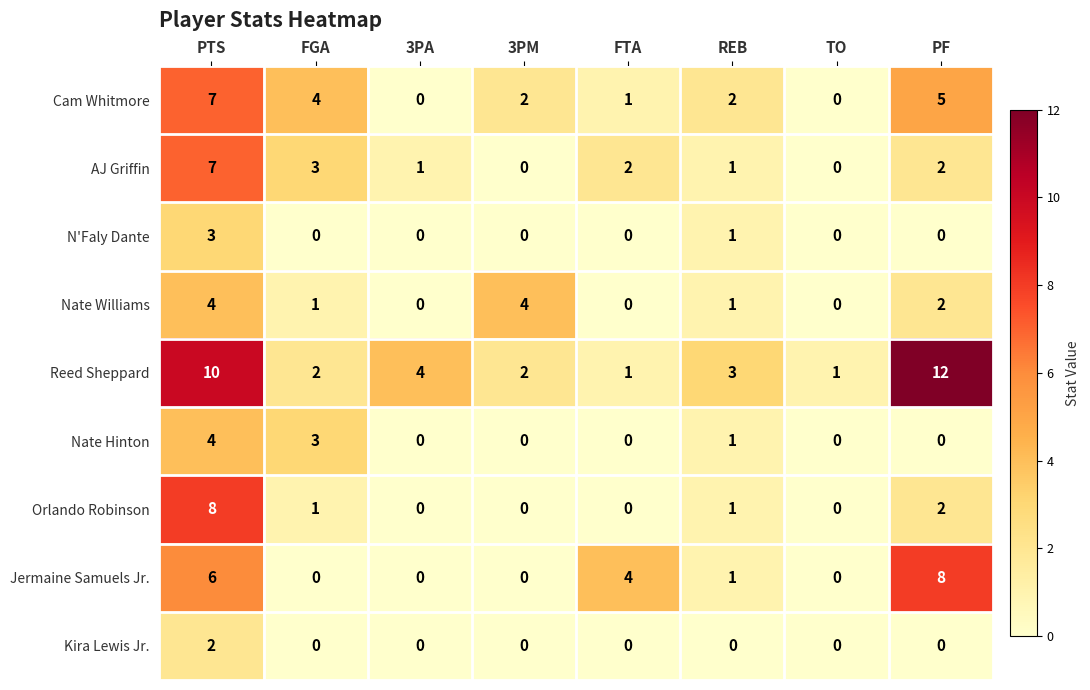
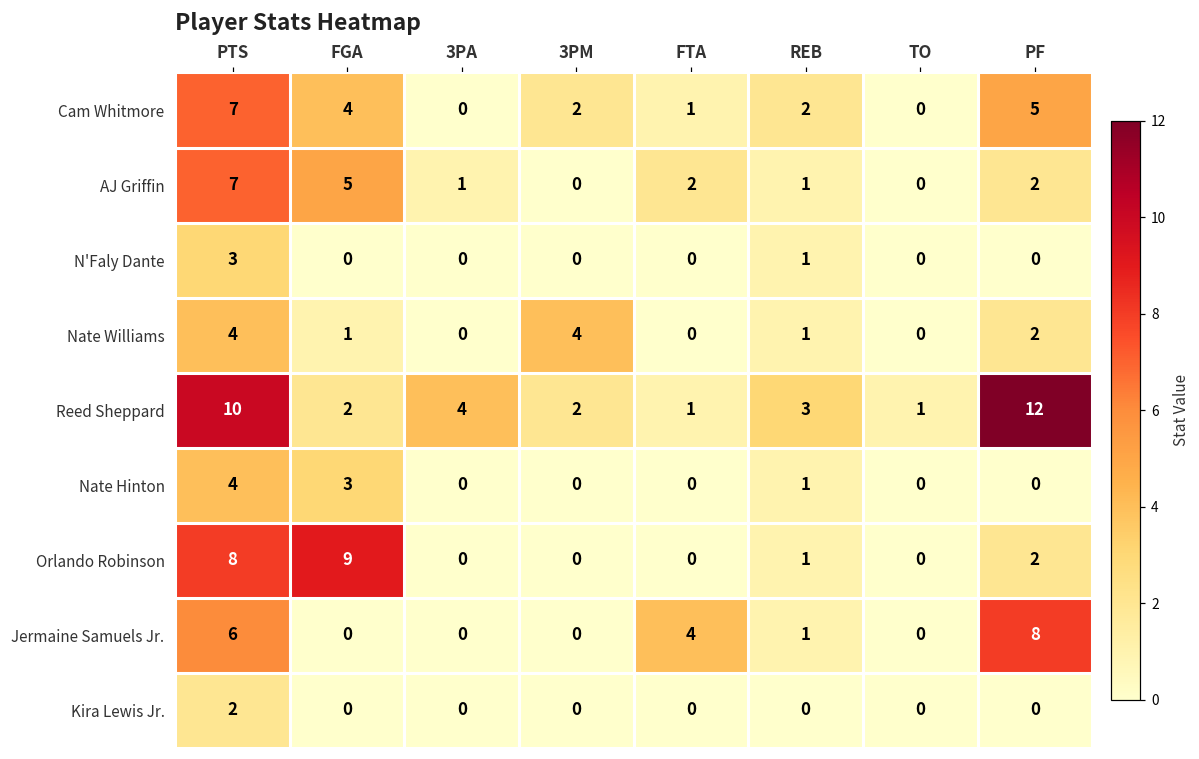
  {
    "Cam Whitmore": {
      "PTS": 7,
      "FGA": 4,
      "3PA": 0,
      "3PM": 2,
      "FTA": 1,
      "REB": 2,
      "TO": 0,
      "PF": 5
    },
    "AJ Griffin": {
      "PTS": 7,
-     "FGA": 3,
+     "FGA": 5,
      "3PA": 1,
      "3PM": 0,
      "FTA": 2,
      "REB": 1,
      "TO": 0,
      "PF": 2
    },
    "N'Faly Dante": {
      "PTS": 3,
      "FGA": 0,
      "3PA": 0,
      "3PM": 0,
      "FTA": 0,
      "REB": 1,
      "TO": 0,
      "PF": 0
    },
    "Nate Williams": {
      "PTS": 4,
      "FGA": 1,
      "3PA": 0,
      "3PM": 4,
      "FTA": 0,
      "REB": 1,
      "TO": 0,
      "PF": 2
    },
    "Reed Sheppard": {
      "PTS": 10,
      "FGA": 2,
      "3PA": 4,
      "3PM": 2,
      "FTA": 1,
      "REB": 3,
      "TO": 1,
      "PF": 12
    },
    "Nate Hinton": {
      "PTS": 4,
      "FGA": 3,
      "3PA": 0,
      "3PM": 0,
      "FTA": 0,
      "REB": 1,
      "TO": 0,
      "PF": 0
    },
    "Orlando Robinson": {
      "PTS": 8,
-     "FGA": 1,
+     "FGA": 9,
      "3PA": 0,
      "3PM": 0,
      "FTA": 0,
      "REB": 1,
      "TO": 0,
      "PF": 2
    },
    "Jermaine Samuels Jr.": {
      "PTS": 6,
      "FGA": 0,
      "3PA": 0,
      "3PM": 0,
      "FTA": 4,
      "REB": 1,
      "TO": 0,
      "PF": 8
    },
    "Kira Lewis Jr.": {
      "PTS": 2,
      "FGA": 0,
      "3PA": 0,
      "3PM": 0,
      "FTA": 0,
      "REB": 0,
      "TO": 0,
      "PF": 0
    }
  }
